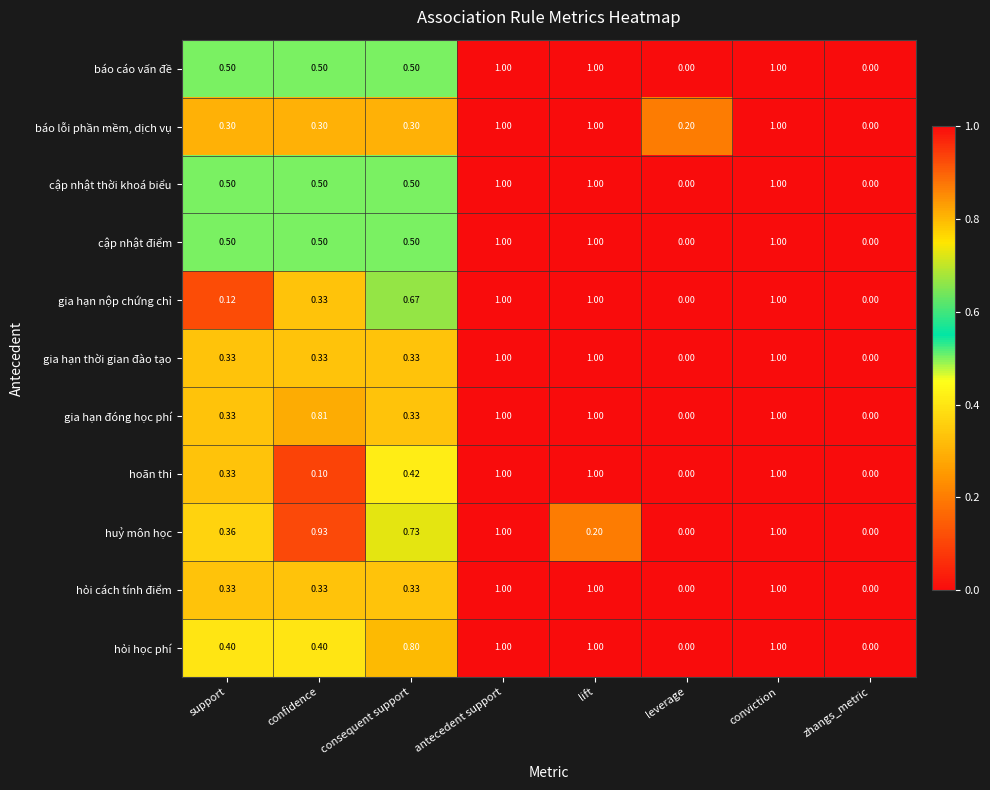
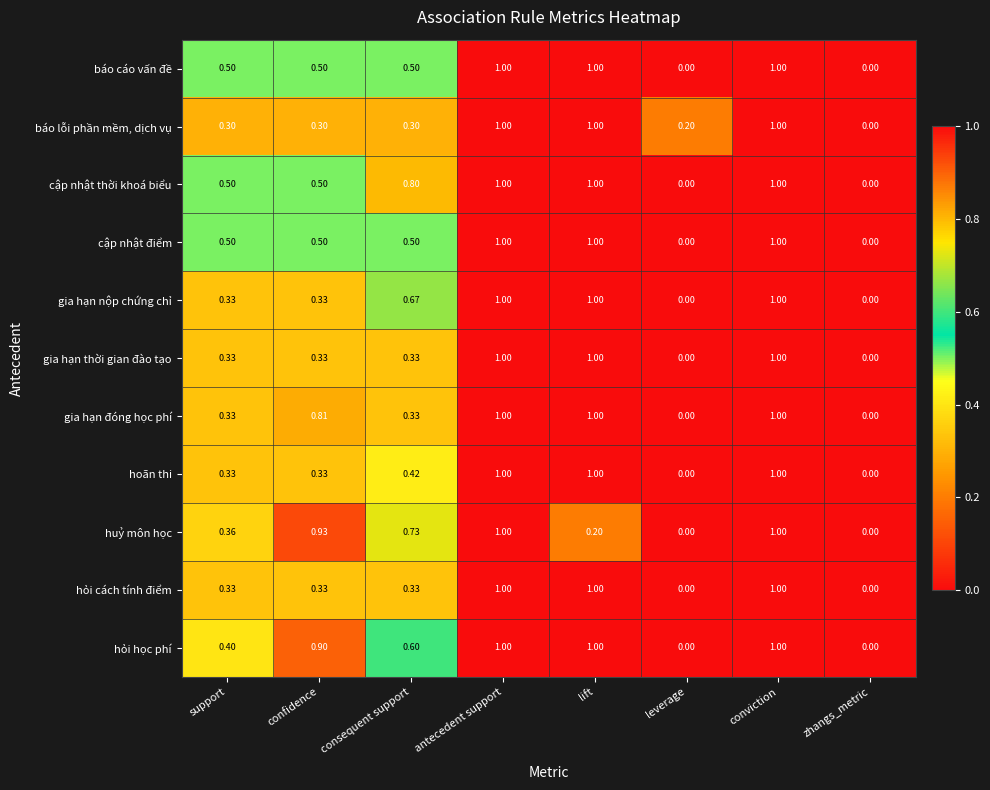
  {
    "báo cáo vấn đề": {
      "support": 0.50,
      "confidence": 0.50,
      "consequent support": 0.50,
      "antecedent support": 1.00,
      "lift": 1.00,
      "leverage": 0.00,
      "conviction": 1.00,
      "zhangs_metric": 0.00
    },
    "báo lỗi phần mềm, dịch vụ": {
      "support": 0.30,
      "confidence": 0.30,
      "consequent support": 0.30,
      "antecedent support": 1.00,
      "lift": 1.00,
      "leverage": 0.20,
      "conviction": 1.00,
      "zhangs_metric": 0.00
    },
    "cập nhật thời khoá biểu": {
      "support": 0.50,
      "confidence": 0.50,
-     "consequent support": 0.50,
+     "consequent support": 0.80,
      "antecedent support": 1.00,
      "lift": 1.00,
      "leverage": 0.00,
      "conviction": 1.00,
      "zhangs_metric": 0.00
    },
    "cập nhật điểm": {
      "support": 0.50,
      "confidence": 0.50,
      "consequent support": 0.50,
      "antecedent support": 1.00,
      "lift": 1.00,
      "leverage": 0.00,
      "conviction": 1.00,
      "zhangs_metric": 0.00
    },
    "gia hạn nộp chứng chỉ": {
-     "support": 0.12,
+     "support": 0.33,
      "confidence": 0.33,
      "consequent support": 0.67,
      "antecedent support": 1.00,
      "lift": 1.00,
      "leverage": 0.00,
      "conviction": 1.00,
      "zhangs_metric": 0.00
    },
    "gia hạn thời gian đào tạo": {
      "support": 0.33,
      "confidence": 0.33,
      "consequent support": 0.33,
      "antecedent support": 1.00,
      "lift": 1.00,
      "leverage": 0.00,
      "conviction": 1.00,
      "zhangs_metric": 0.00
    },
    "gia hạn đóng học phí": {
      "support": 0.33,
      "confidence": 0.81,
      "consequent support": 0.33,
      "antecedent support": 1.00,
      "lift": 1.00,
      "leverage": 0.00,
      "conviction": 1.00,
      "zhangs_metric": 0.00
    },
    "hoãn thi": {
      "support": 0.33,
-     "confidence": 0.10,
+     "confidence": 0.33,
      "consequent support": 0.42,
      "antecedent support": 1.00,
      "lift": 1.00,
      "leverage": 0.00,
      "conviction": 1.00,
      "zhangs_metric": 0.00
    },
    "huỷ môn học": {
      "support": 0.36,
      "confidence": 0.93,
      "consequent support": 0.73,
      "antecedent support": 1.00,
      "lift": 0.20,
      "leverage": 0.00,
      "conviction": 1.00,
      "zhangs_metric": 0.00
    },
    "hỏi cách tính điểm": {
      "support": 0.33,
      "confidence": 0.33,
      "consequent support": 0.33,
      "antecedent support": 1.00,
      "lift": 1.00,
      "leverage": 0.00,
      "conviction": 1.00,
      "zhangs_metric": 0.00
    },
    "hỏi học phí": {
      "support": 0.40,
-     "confidence": 0.40,
-     "consequent support": 0.80,
+     "confidence": 0.90,
+     "consequent support": 0.60,
      "antecedent support": 1.00,
      "lift": 1.00,
      "leverage": 0.00,
      "conviction": 1.00,
      "zhangs_metric": 0.00
    }
  }
